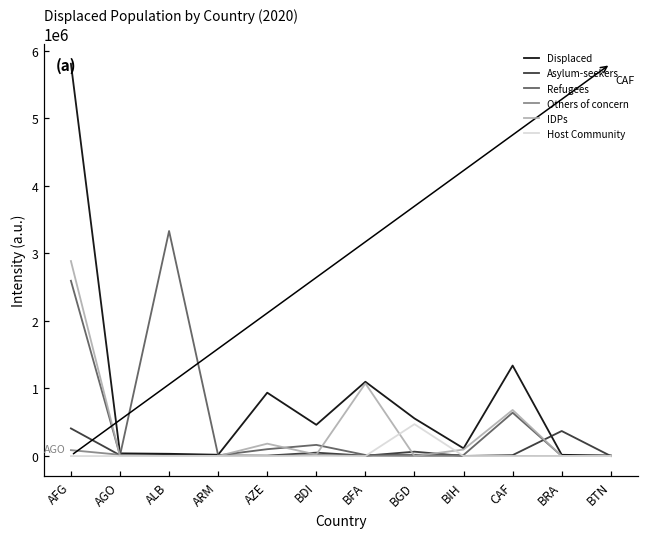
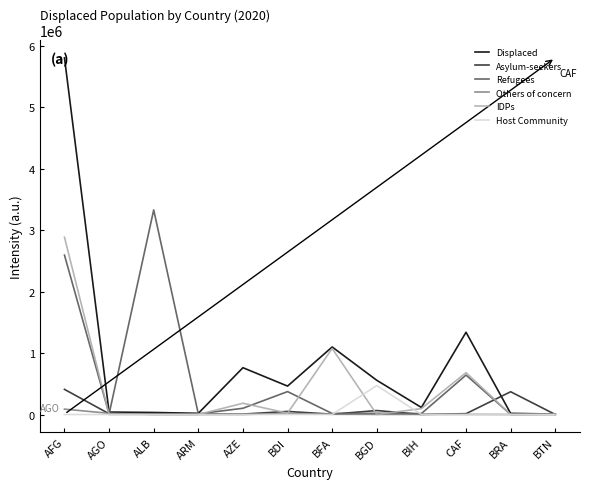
  {
    "Displaced": {
      "AFG": 5800000,
-     "AZE": 900000,
+     "AZE": 800000,
      "BDI": 500000,
      "BGD": 600000,
      "CAF": 1300000
    },
    "Asylum-seekers": {
      "AFG": 400000,
      "BGD": 100000,
      "BRA": 400000
    },
    "Refugees": {
      "AFG": 2600000,
      "ALB": 3300000,
      "AZE": 100000,
-     "BDI": 200000
+     "BDI": 400000
    },
    "Others of concern": {
      "AFG": 100000
    },
    "IDPs": {
      "AFG": 2900000,
      "AZE": 200000
    },
    "Host Community": {
      "AFG": 0,
      "BGD": 500000
    }
  }
